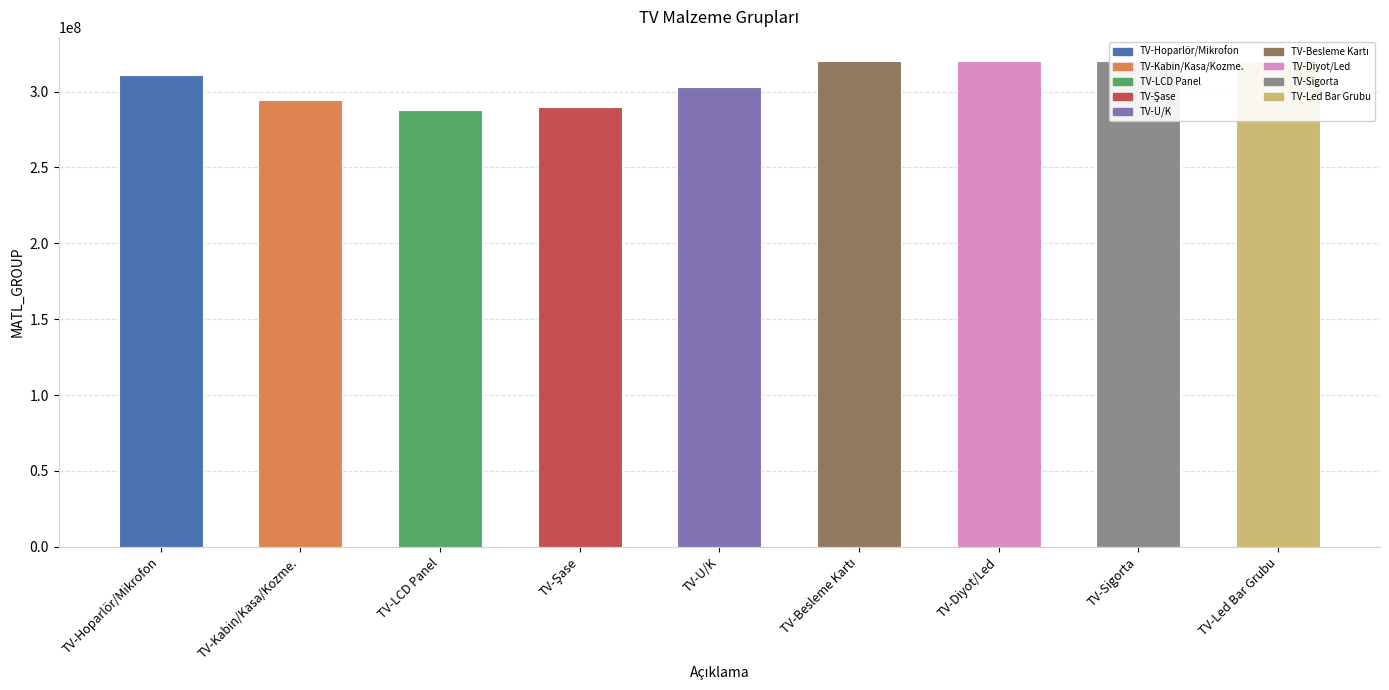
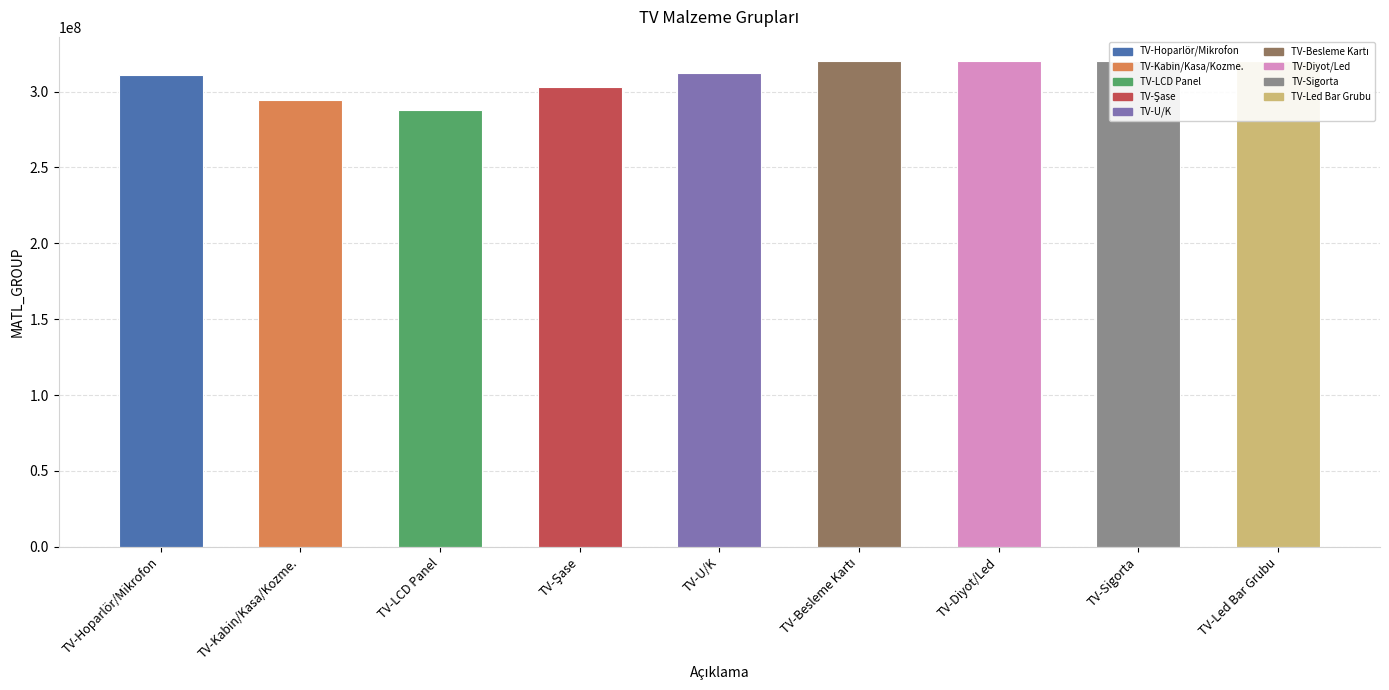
  {
    "TV-Hoparlör/Mikrofon": 311000000,
    "TV-Kabin/Kasa/Kozme.": 294000000,
    "TV-LCD Panel": 287000000,
-   "TV-Şase": 290000000,
-   "TV-U/K": 303000000,
+   "TV-Şase": 303000000,
+   "TV-U/K": 312000000,
    "TV-Besleme Kartı": 320000000,
    "TV-Diyot/Led": 320000000
  }
